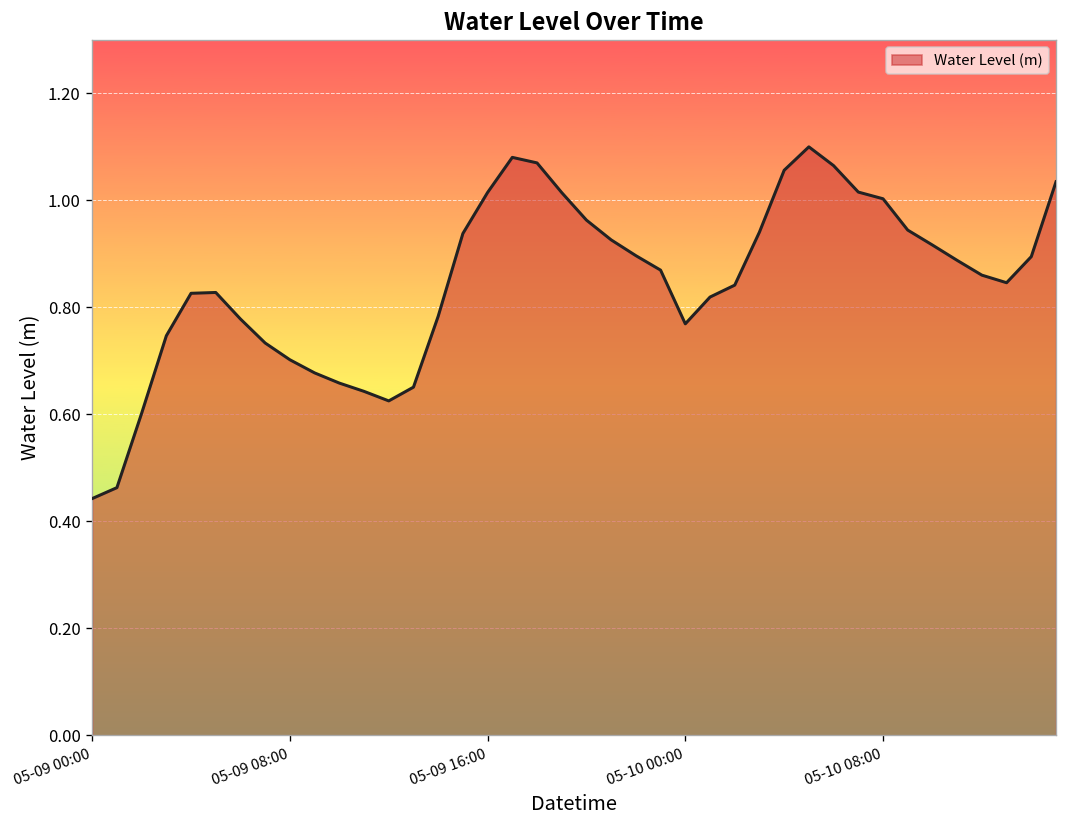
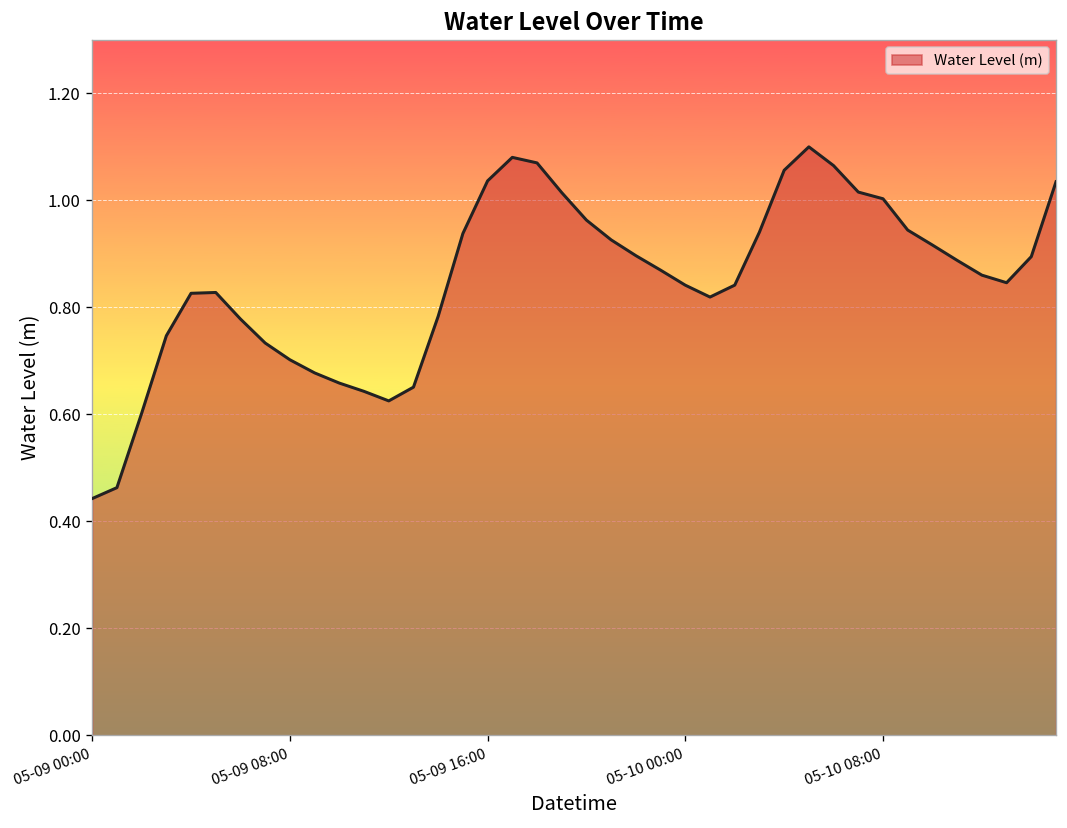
  {
    "05-09 00:00": 0.44,
    "05-09 08:00": 0.70,
-   "05-09 16:00": 1.01,
-   "05-10 00:00": 0.77,
+   "05-09 16:00": 1.04,
+   "05-10 00:00": 0.84,
    "05-10 08:00": 1.00
  }
